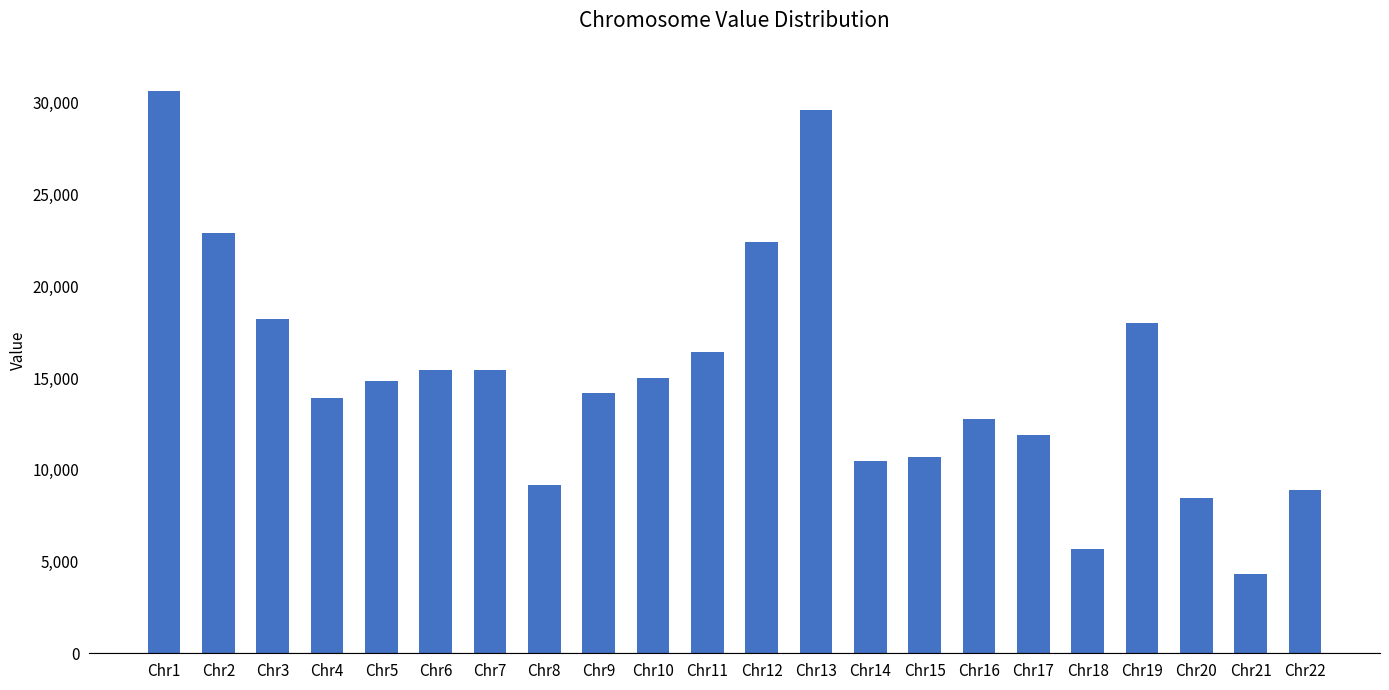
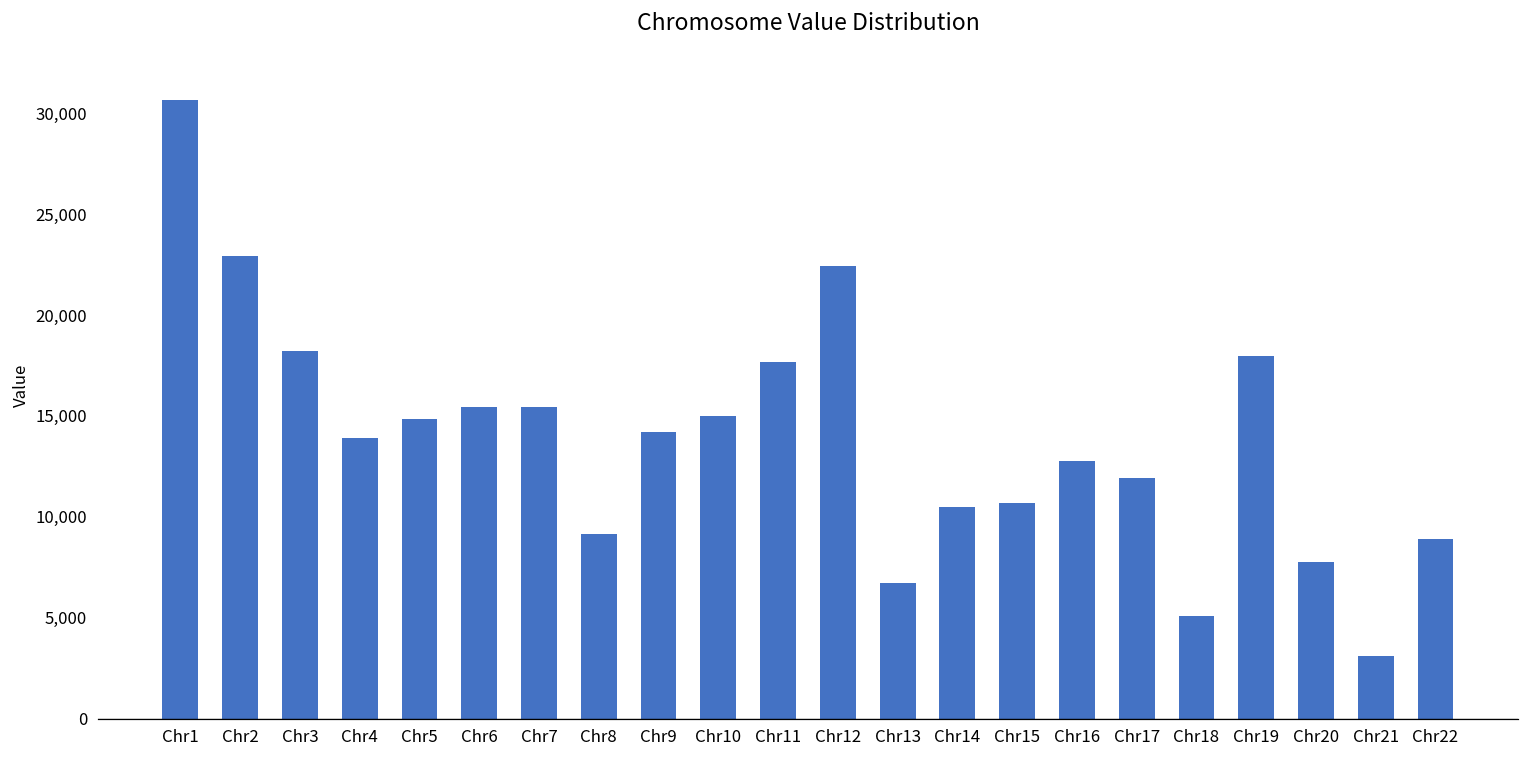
  {
    "Chr1": "30,600",
    "Chr2": "22,900",
    "Chr3": "18,200",
    "Chr4": "13,900",
    "Chr5": "14,900",
    "Chr6": "15,400",
    "Chr7": "15,400",
    "Chr8": "9,200",
    "Chr9": "14,200",
    "Chr10": "15,000",
-   "Chr11": "16,400",
+   "Chr11": "17,700",
    "Chr12": "22,400",
-   "Chr13": "29,600",
+   "Chr13": "6,700",
    "Chr14": "10,500",
    "Chr15": "10,700",
    "Chr16": "12,800",
    "Chr17": "11,900",
-   "Chr18": "5,700",
+   "Chr18": "5,100",
    "Chr19": "18,000",
-   "Chr20": "8,400",
-   "Chr21": "4,300",
+   "Chr20": "7,700",
+   "Chr21": "3,100",
    "Chr22": "8,900"
  }
